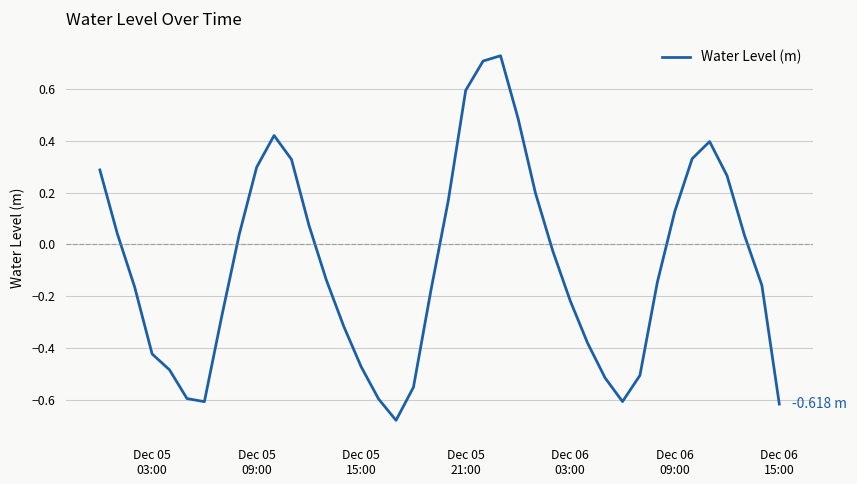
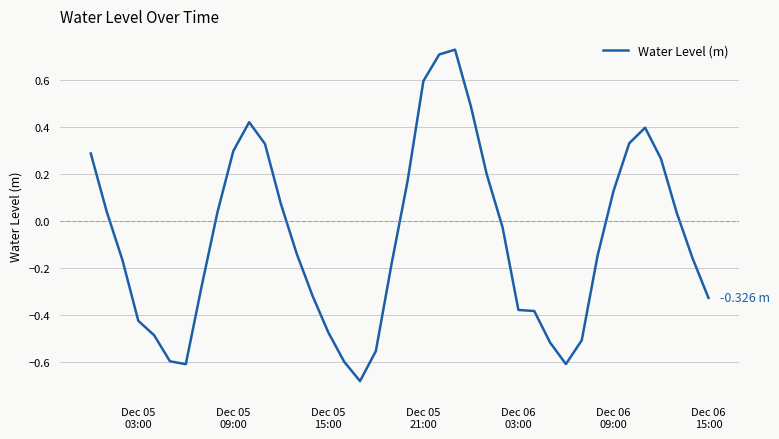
  {
-   "Dec 06 03:00": -0.22,
-   "Dec 06 15:00": -0.618
+   "Dec 06 03:00": -0.38,
+   "Dec 06 15:00": -0.326
  }
